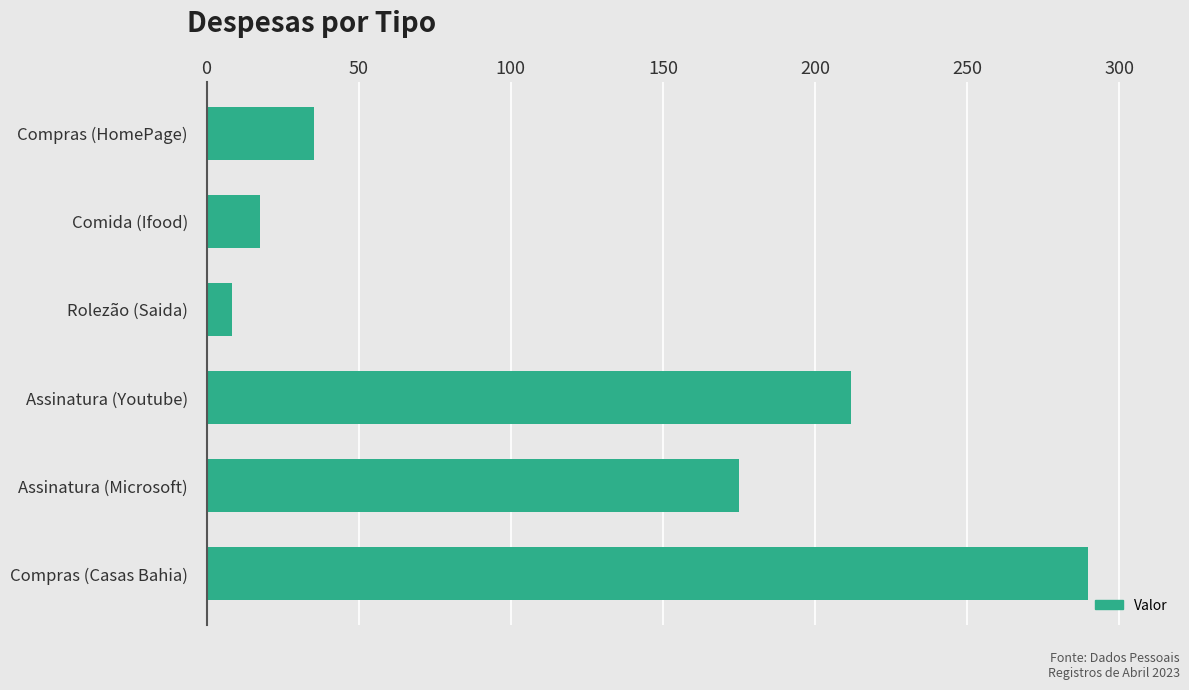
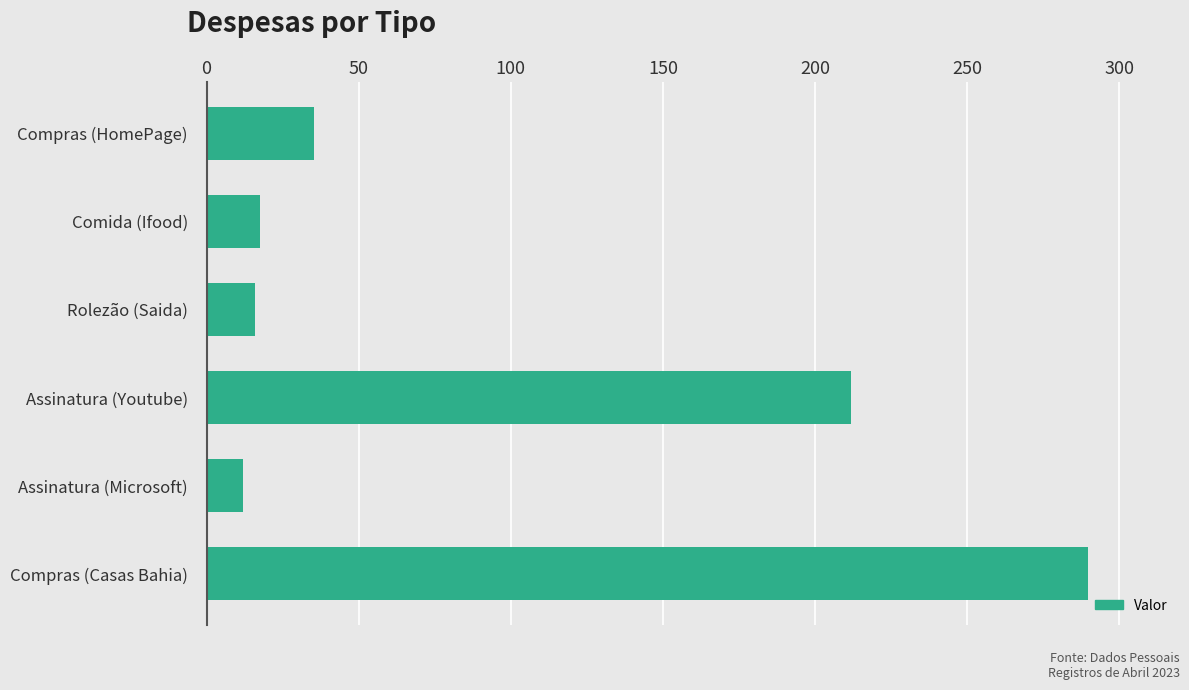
  {
    "Compras (HomePage)": 35,
    "Comida (Ifood)": 17,
-   "Rolezão (Saida)": 8,
+   "Rolezão (Saida)": 16,
    "Assinatura (Youtube)": 212,
-   "Assinatura (Microsoft)": 175,
+   "Assinatura (Microsoft)": 12,
    "Compras (Casas Bahia)": 290
  }
